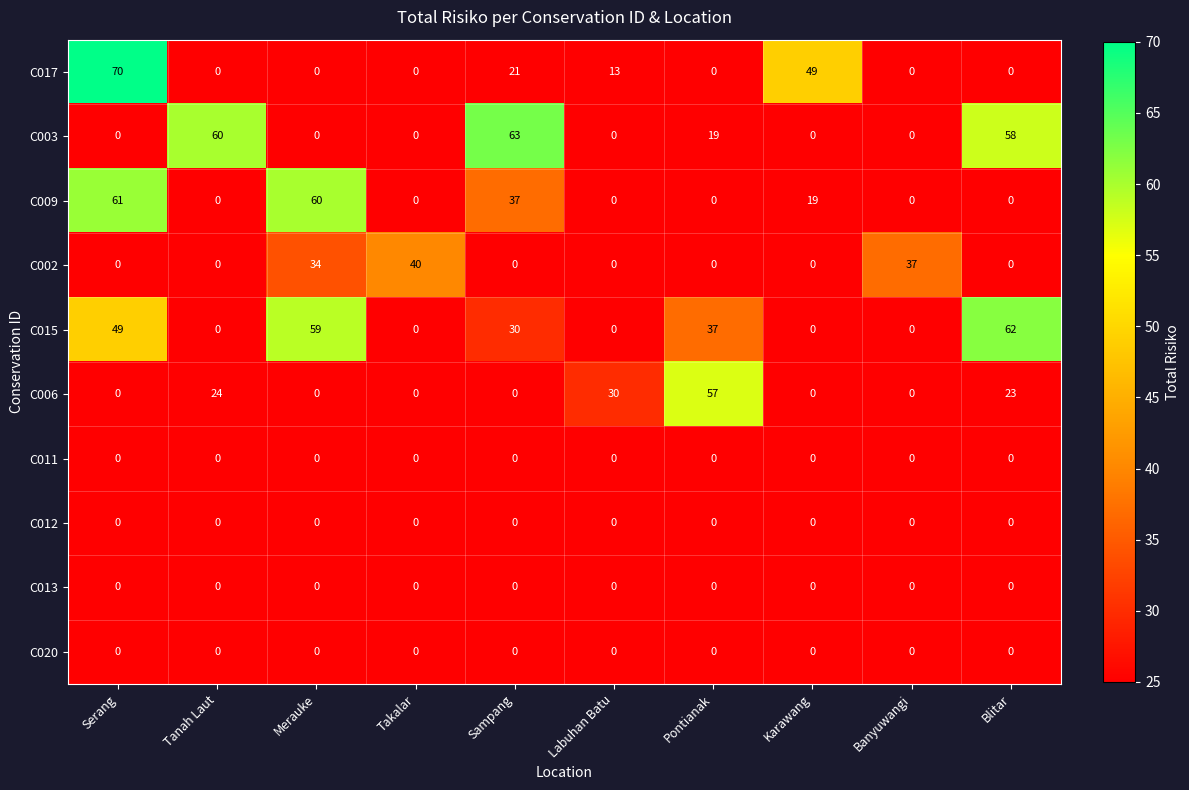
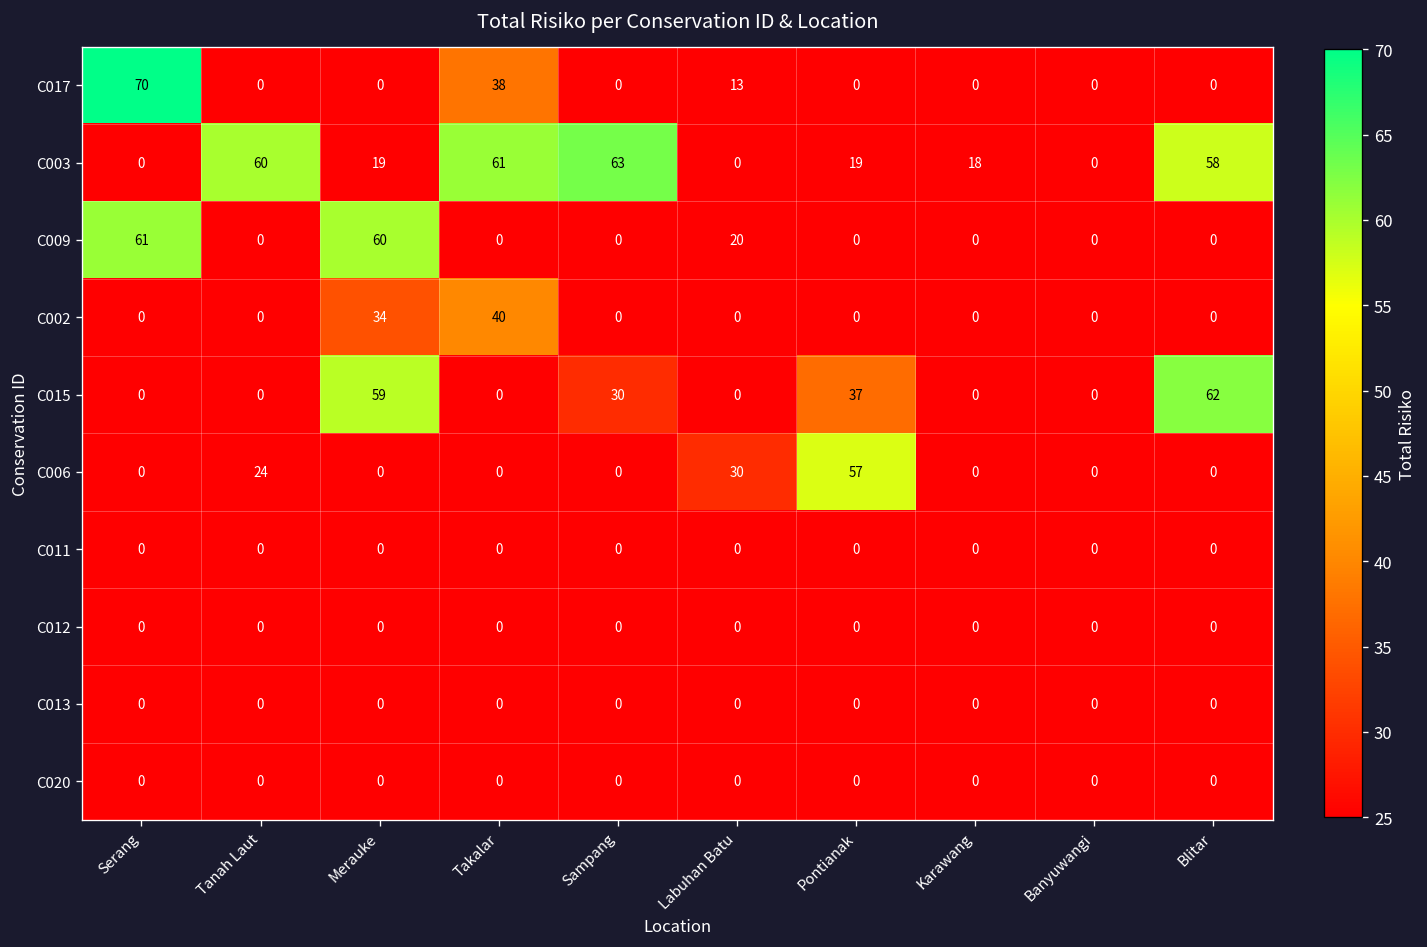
  {
    "C017": {
      "Serang": 70,
      "Tanah Laut": 0,
      "Merauke": 0,
-     "Takalar": 0,
-     "Sampang": 21,
+     "Takalar": 38,
+     "Sampang": 0,
      "Labuhan Batu": 13,
      "Pontianak": 0,
-     "Karawang": 49,
+     "Karawang": 0,
      "Banyuwangi": 0,
      "Blitar": 0
    },
    "C003": {
      "Serang": 0,
      "Tanah Laut": 60,
-     "Merauke": 0,
-     "Takalar": 0,
+     "Merauke": 19,
+     "Takalar": 61,
      "Sampang": 63,
      "Labuhan Batu": 0,
      "Pontianak": 19,
-     "Karawang": 0,
+     "Karawang": 18,
      "Banyuwangi": 0,
      "Blitar": 58
    },
    "C009": {
      "Serang": 61,
      "Tanah Laut": 0,
      "Merauke": 60,
      "Takalar": 0,
-     "Sampang": 37,
-     "Labuhan Batu": 0,
+     "Sampang": 0,
+     "Labuhan Batu": 20,
      "Pontianak": 0,
-     "Karawang": 19,
+     "Karawang": 0,
      "Banyuwangi": 0,
      "Blitar": 0
    },
    "C002": {
      "Serang": 0,
      "Tanah Laut": 0,
      "Merauke": 34,
      "Takalar": 40,
      "Sampang": 0,
      "Labuhan Batu": 0,
      "Pontianak": 0,
      "Karawang": 0,
-     "Banyuwangi": 37,
+     "Banyuwangi": 0,
      "Blitar": 0
    },
    "C015": {
-     "Serang": 49,
+     "Serang": 0,
      "Tanah Laut": 0,
      "Merauke": 59,
      "Takalar": 0,
      "Sampang": 30,
      "Labuhan Batu": 0,
      "Pontianak": 37,
      "Karawang": 0,
      "Banyuwangi": 0,
      "Blitar": 62
    },
    "C006": {
      "Serang": 0,
      "Tanah Laut": 24,
      "Merauke": 0,
      "Takalar": 0,
      "Sampang": 0,
      "Labuhan Batu": 30,
      "Pontianak": 57,
      "Karawang": 0,
      "Banyuwangi": 0,
-     "Blitar": 23
+     "Blitar": 0
    },
    "C011": {
      "Serang": 0,
      "Tanah Laut": 0,
      "Merauke": 0,
      "Takalar": 0,
      "Sampang": 0,
      "Labuhan Batu": 0,
      "Pontianak": 0,
      "Karawang": 0,
      "Banyuwangi": 0,
      "Blitar": 0
    },
    "C012": {
      "Serang": 0,
      "Tanah Laut": 0,
      "Merauke": 0,
      "Takalar": 0,
      "Sampang": 0,
      "Labuhan Batu": 0,
      "Pontianak": 0,
      "Karawang": 0,
      "Banyuwangi": 0,
      "Blitar": 0
    },
    "C013": {
      "Serang": 0,
      "Tanah Laut": 0,
      "Merauke": 0,
      "Takalar": 0,
      "Sampang": 0,
      "Labuhan Batu": 0,
      "Pontianak": 0,
      "Karawang": 0,
      "Banyuwangi": 0,
      "Blitar": 0
    },
    "C020": {
      "Serang": 0,
      "Tanah Laut": 0,
      "Merauke": 0,
      "Takalar": 0,
      "Sampang": 0,
      "Labuhan Batu": 0,
      "Pontianak": 0,
      "Karawang": 0,
      "Banyuwangi": 0,
      "Blitar": 0
    }
  }
